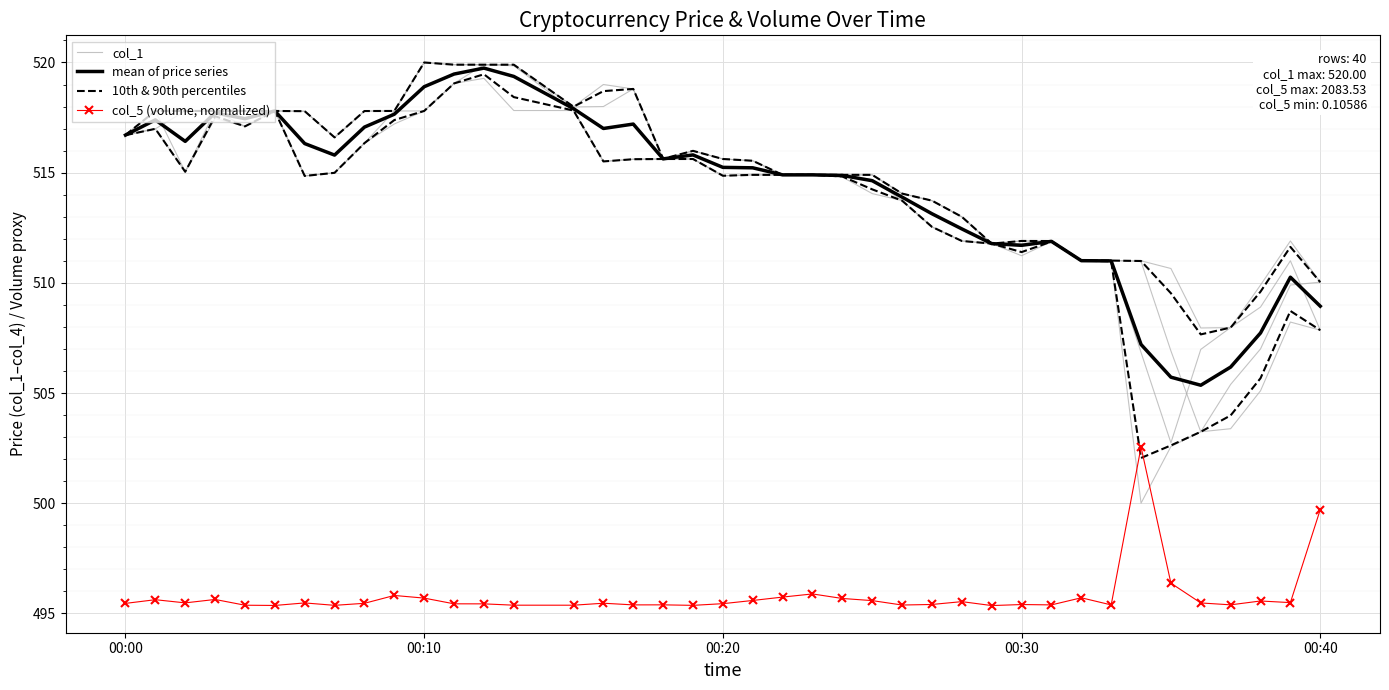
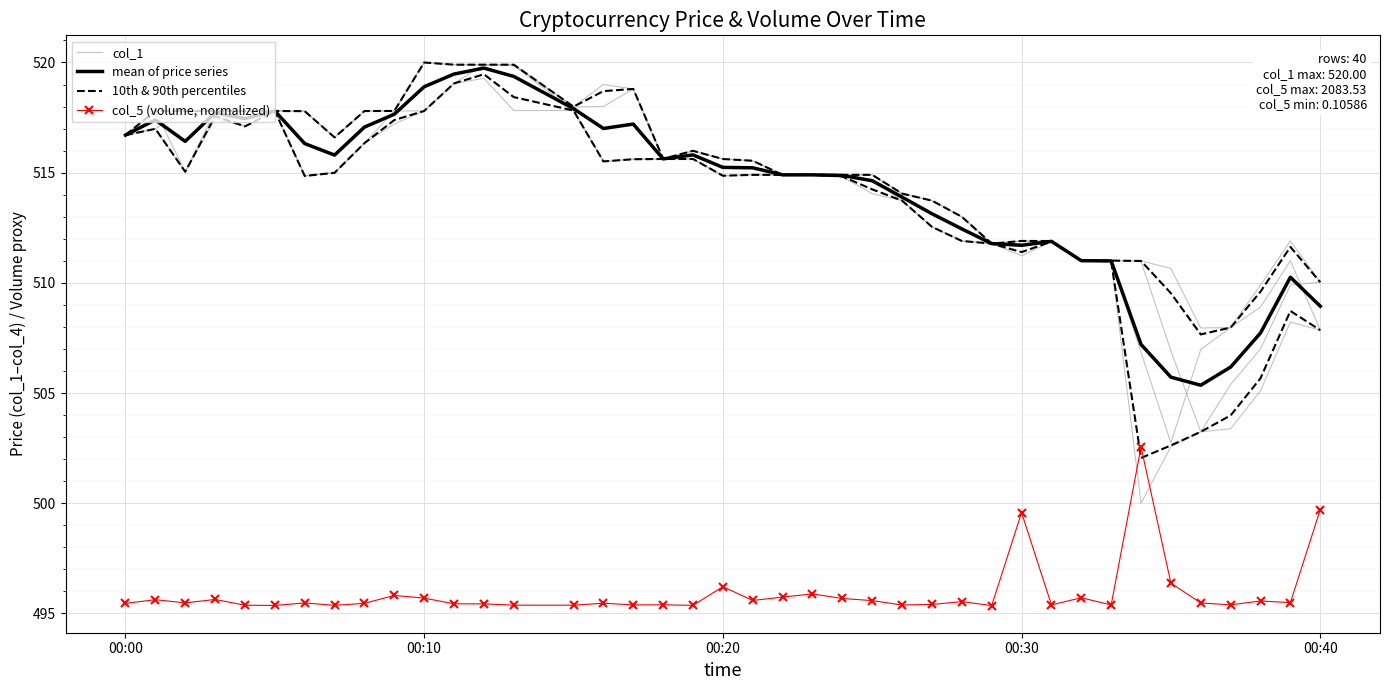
  {
    "col_5 (volume, normalized)": {
      "00:00": 495.5,
      "00:10": 495.7,
-     "00:20": 495.4,
-     "00:30": 495.4,
+     "00:20": 496.2,
+     "00:30": 499.6,
      "00:40": 499.7
    }
  }
